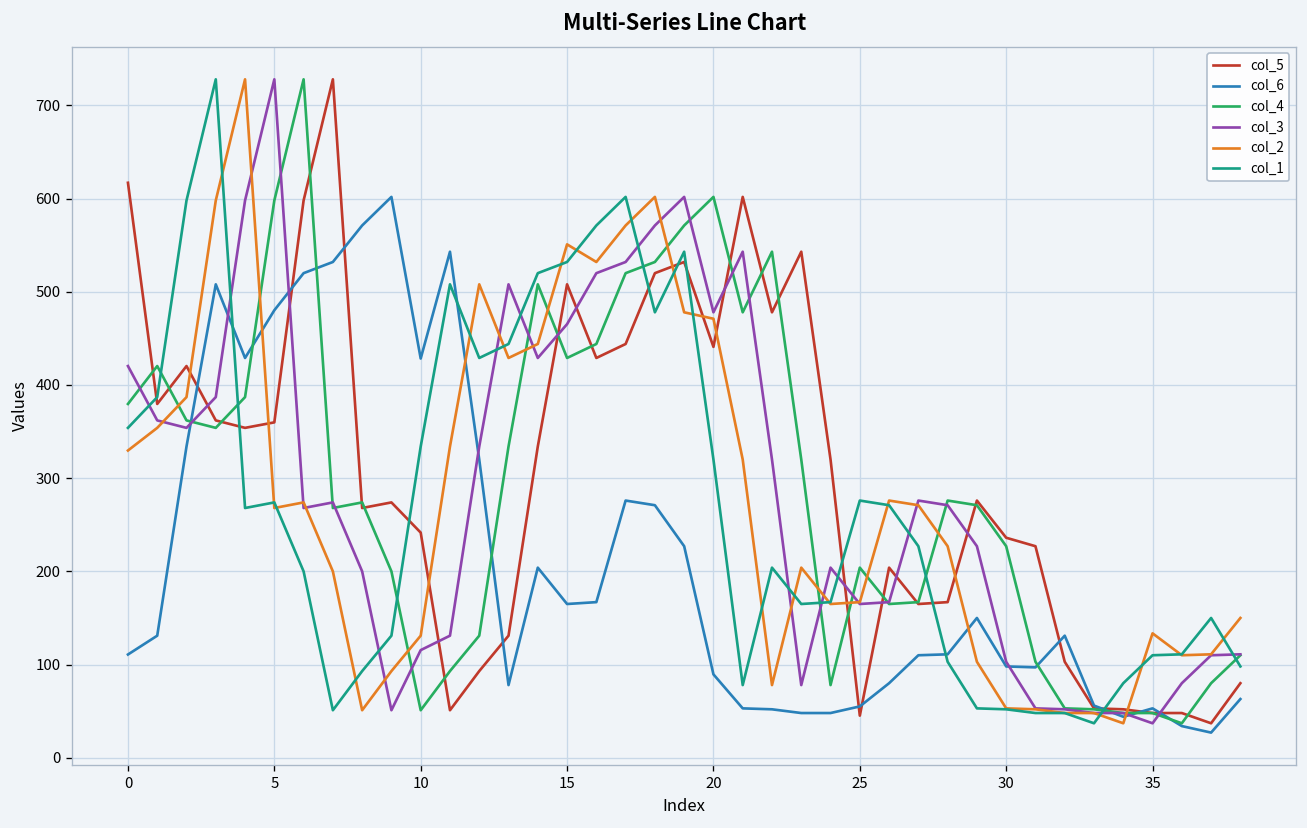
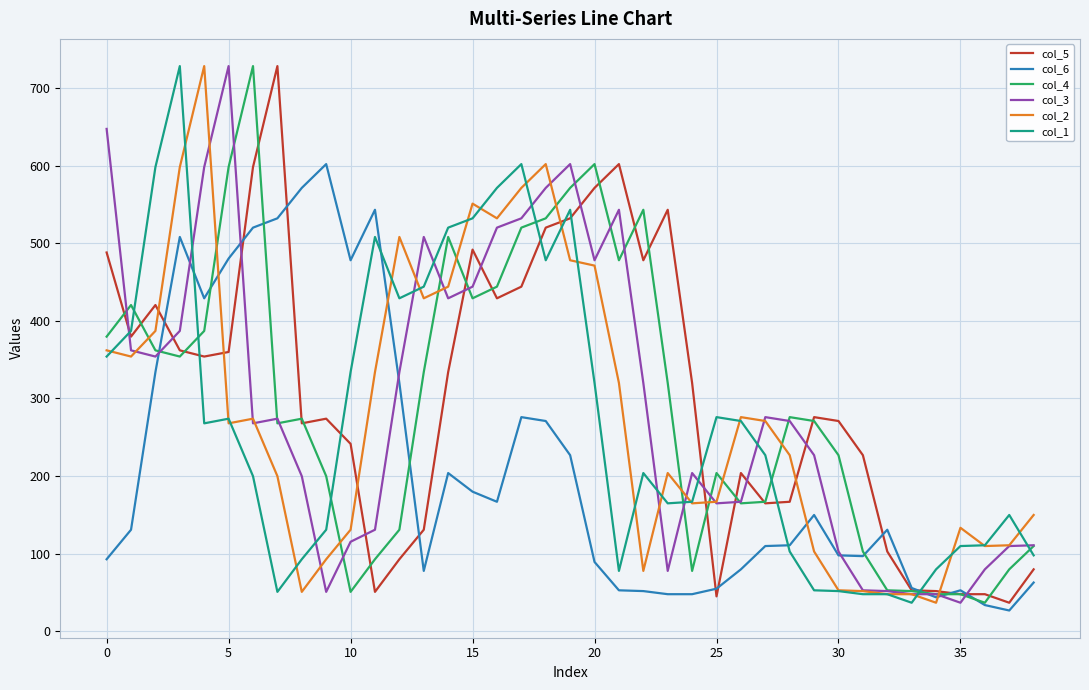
  {
    "col_5": {
-     "0": 620,
+     "0": 490,
      "5": 360,
      "10": 240,
-     "15": 510,
-     "20": 440,
+     "15": 490,
+     "20": 570,
      "25": 50,
-     "30": 240
+     "30": 270
    },
    "col_6": {
-     "0": 110,
+     "0": 90,
      "5": 480,
-     "10": 430,
-     "15": 170,
+     "10": 480,
+     "15": 180,
      "20": 90,
      "25": 60,
      "30": 100,
      "35": 50
    },
    "col_3": {
-     "0": 420,
+     "0": 650,
      "5": 730,
      "10": 120,
-     "15": 470,
+     "15": 440,
      "20": 480,
      "30": 100,
      "35": 40
    },
    "col_2": {
-     "0": 330,
+     "0": 360,
      "5": 270,
      "10": 130,
      "15": 550,
      "20": 470,
      "35": 130
    }
  }
